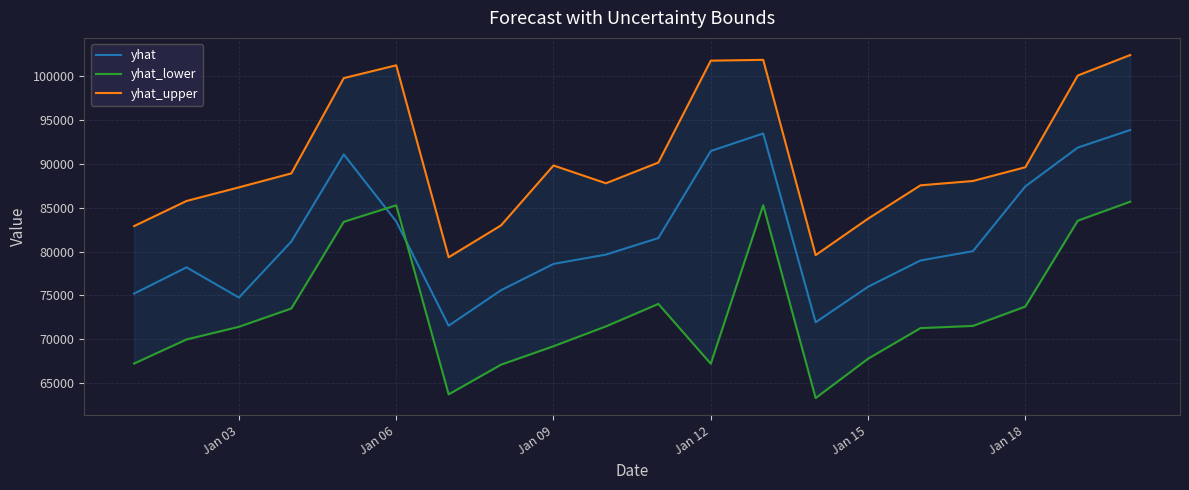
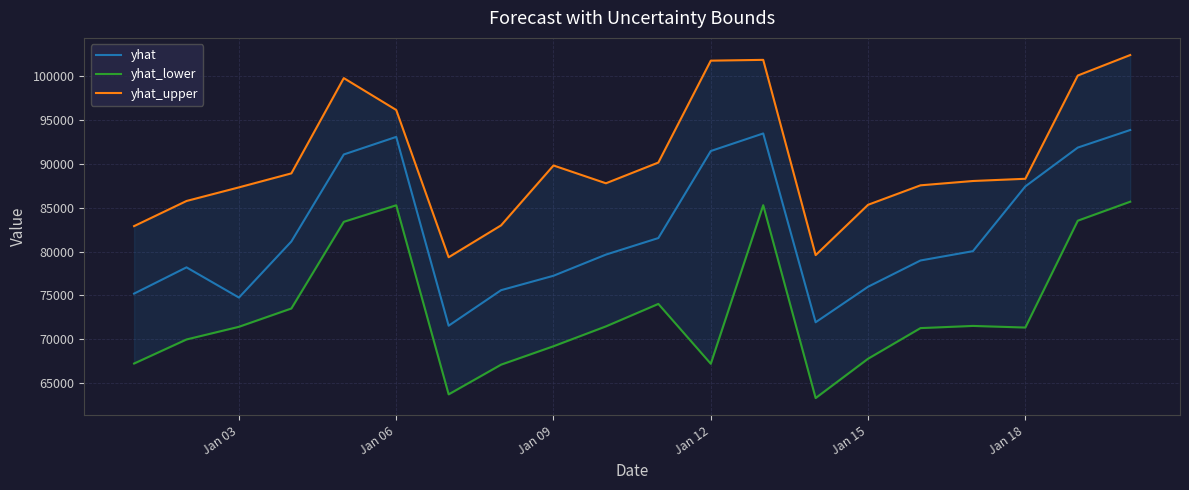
  {
    "yhat": {
      "Jan 03": 75000,
-     "Jan 06": 83000,
-     "Jan 09": 79000,
+     "Jan 06": 93000,
+     "Jan 09": 77000,
      "Jan 12": 91000,
      "Jan 15": 76000,
      "Jan 18": 87000
    },
    "yhat_lower": {
      "Jan 03": 71000,
      "Jan 06": 85000,
      "Jan 09": 69000,
      "Jan 12": 67000,
      "Jan 15": 68000,
-     "Jan 18": 74000
+     "Jan 18": 71000
    },
    "yhat_upper": {
      "Jan 03": 87000,
-     "Jan 06": 101000,
+     "Jan 06": 96000,
      "Jan 09": 90000,
      "Jan 12": 102000,
-     "Jan 15": 84000,
-     "Jan 18": 90000
+     "Jan 15": 85000,
+     "Jan 18": 88000
    }
  }
